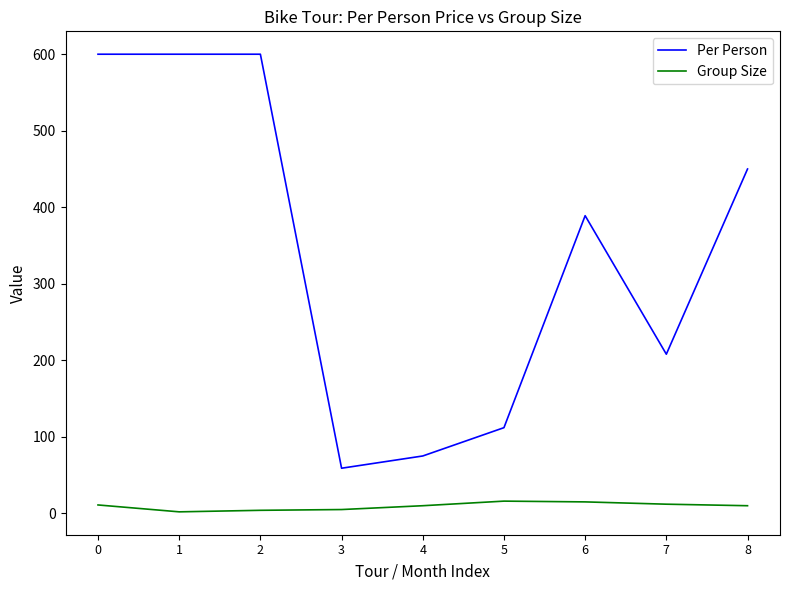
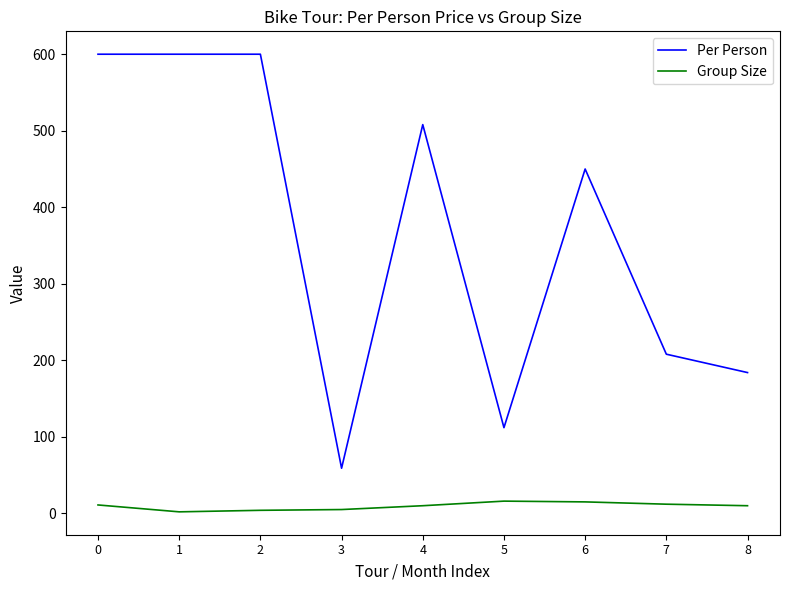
  {
    "Per Person": {
      "0": 600,
      "1": 600,
      "2": 600,
      "3": 60,
-     "4": 80,
+     "4": 510,
      "5": 110,
-     "6": 390,
+     "6": 450,
      "7": 210,
-     "8": 450
+     "8": 180
    },
    "Group Size": {
      "0": 10,
      "1": 0,
      "2": 0,
      "3": 10,
      "4": 10,
      "5": 20,
      "6": 20,
      "7": 10,
      "8": 10
    }
  }
